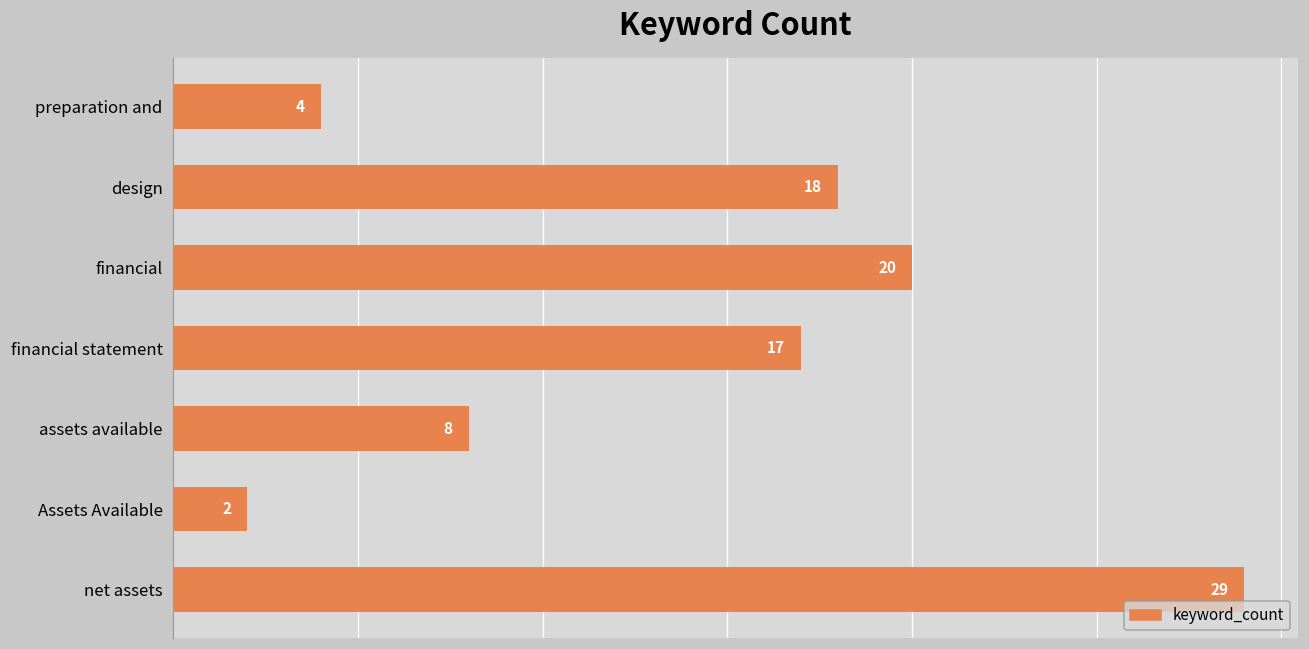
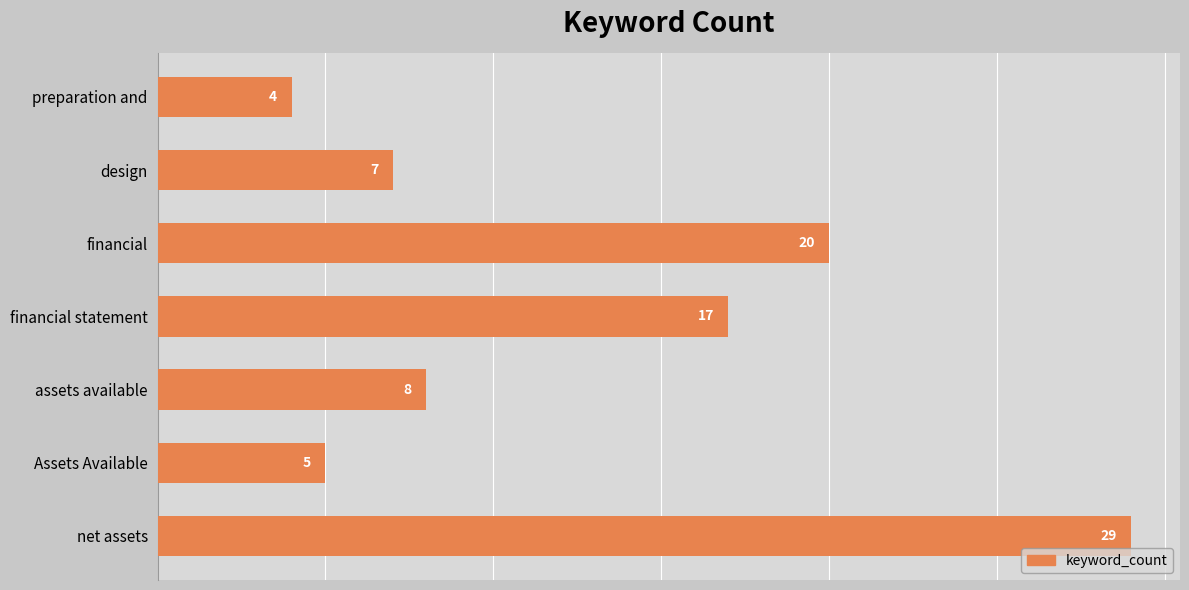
  {
    "preparation and": 4,
-   "design": 18,
+   "design": 7,
    "financial": 20,
    "financial statement": 17,
    "assets available": 8,
-   "Assets Available": 2,
+   "Assets Available": 5,
    "net assets": 29
  }
